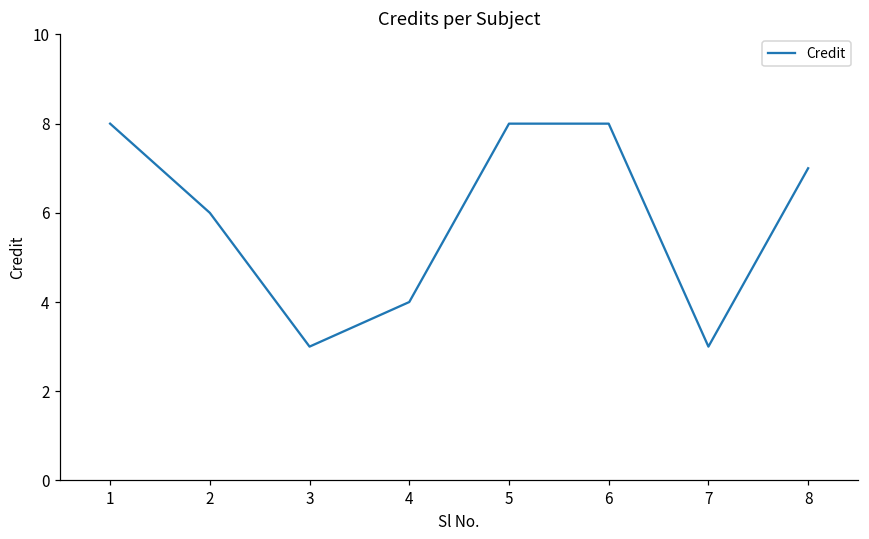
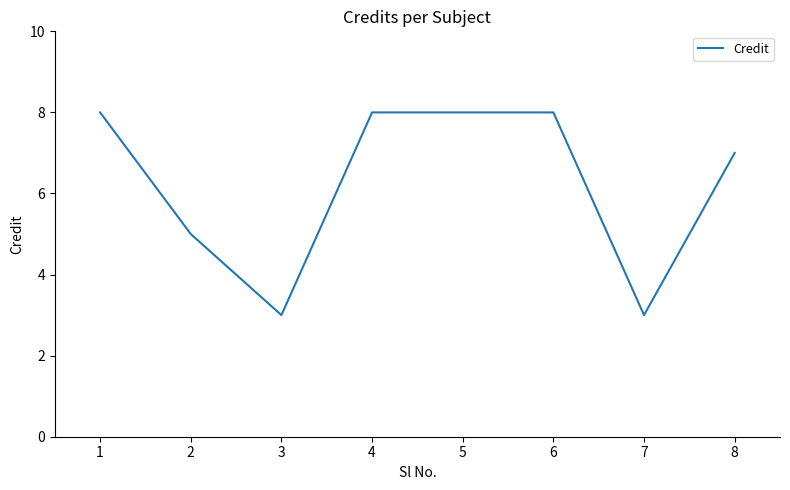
  {
    "1": 8,
-   "2": 6,
+   "2": 5,
    "3": 3,
-   "4": 4,
+   "4": 8,
    "5": 8,
    "6": 8,
    "7": 3,
    "8": 7
  }
